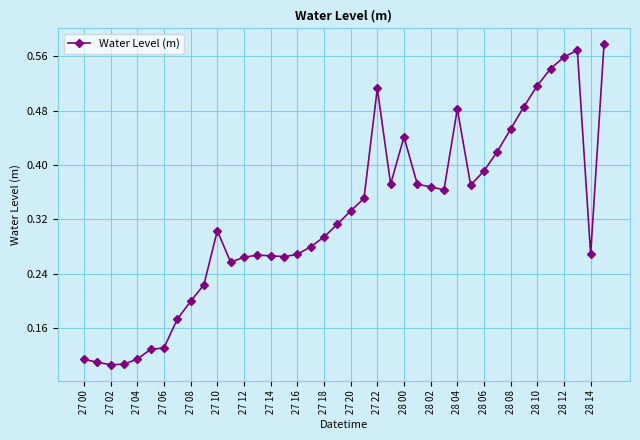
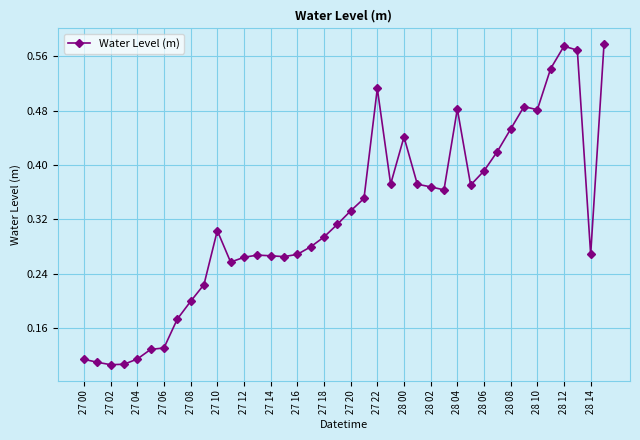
  {
    "27 00": 0.11,
    "27 02": 0.11,
    "27 04": 0.11,
    "27 06": 0.13,
    "27 08": 0.20,
    "27 10": 0.30,
    "27 12": 0.26,
    "27 14": 0.27,
    "27 16": 0.27,
    "27 18": 0.29,
    "27 20": 0.33,
    "27 22": 0.51,
    "28 00": 0.44,
    "28 02": 0.37,
    "28 04": 0.48,
    "28 06": 0.39,
    "28 08": 0.45,
-   "28 10": 0.52,
-   "28 12": 0.56,
+   "28 10": 0.48,
+   "28 12": 0.57,
    "28 14": 0.27
  }
